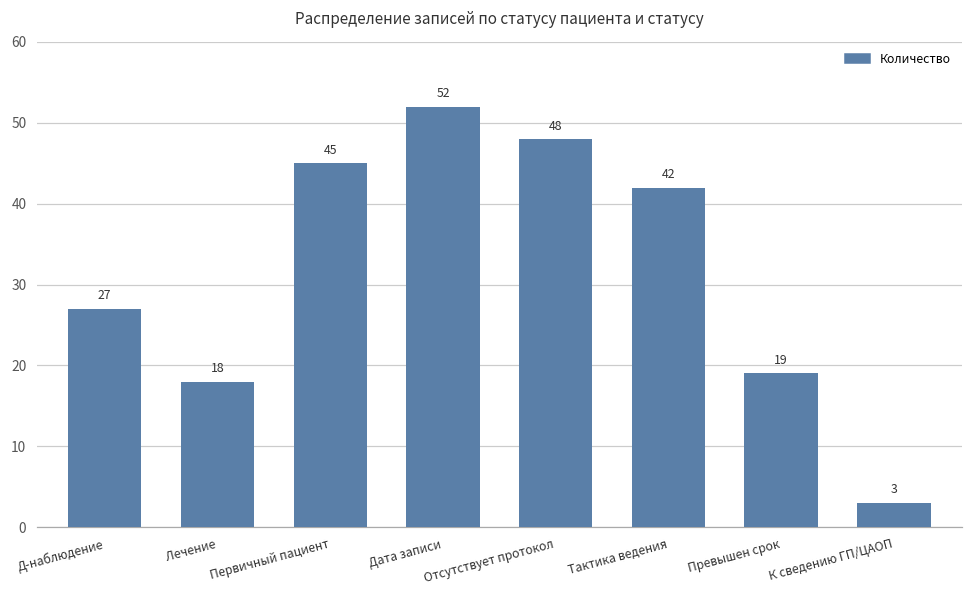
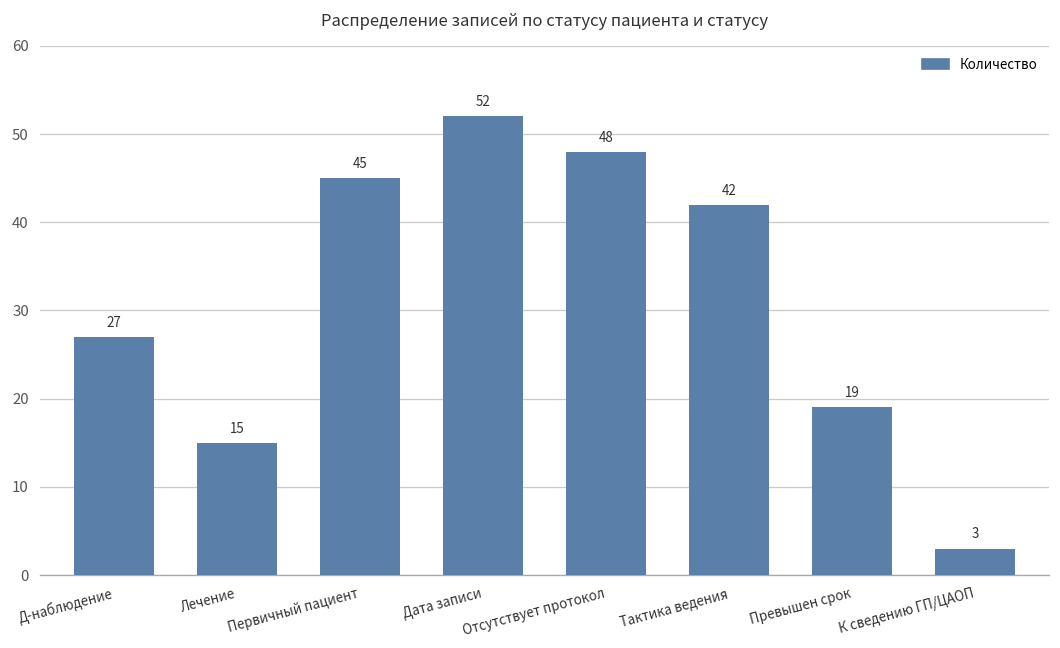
  {
    "Д-наблюдение": 27,
-   "Лечение": 18,
+   "Лечение": 15,
    "Первичный пациент": 45,
    "Дата записи": 52,
    "Отсутствует протокол": 48,
    "Тактика ведения": 42,
    "Превышен срок": 19,
    "К сведению ГП/ЦАОП": 3
  }
